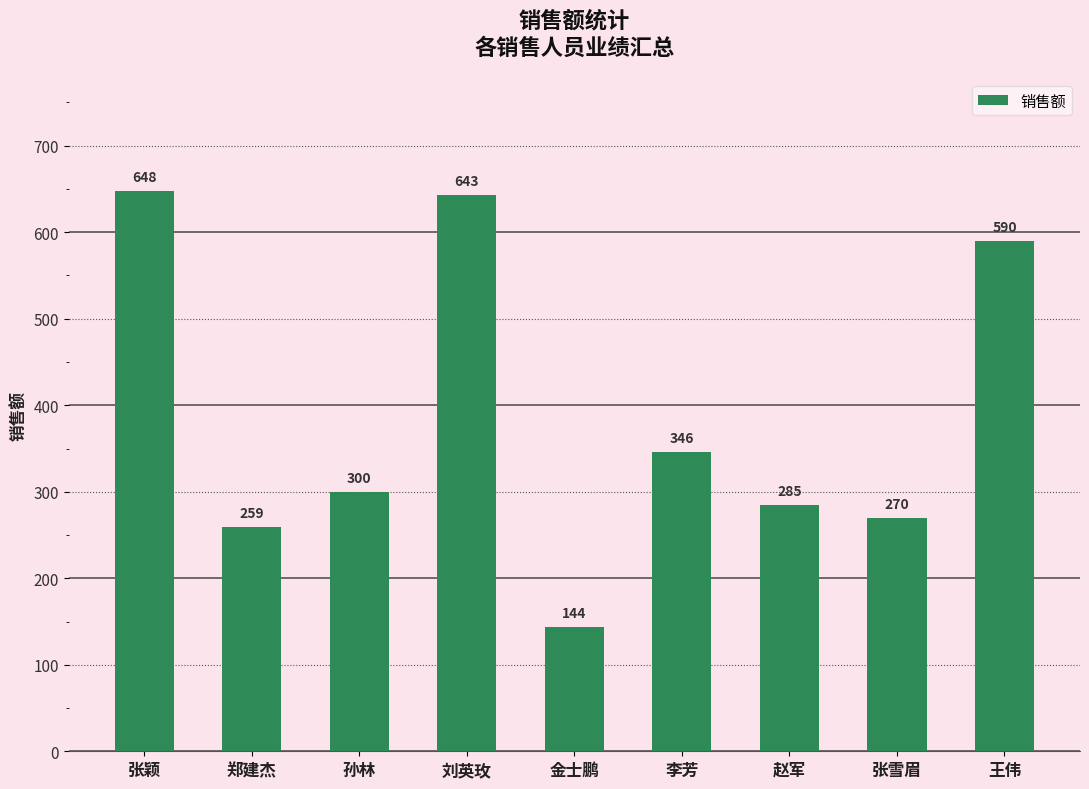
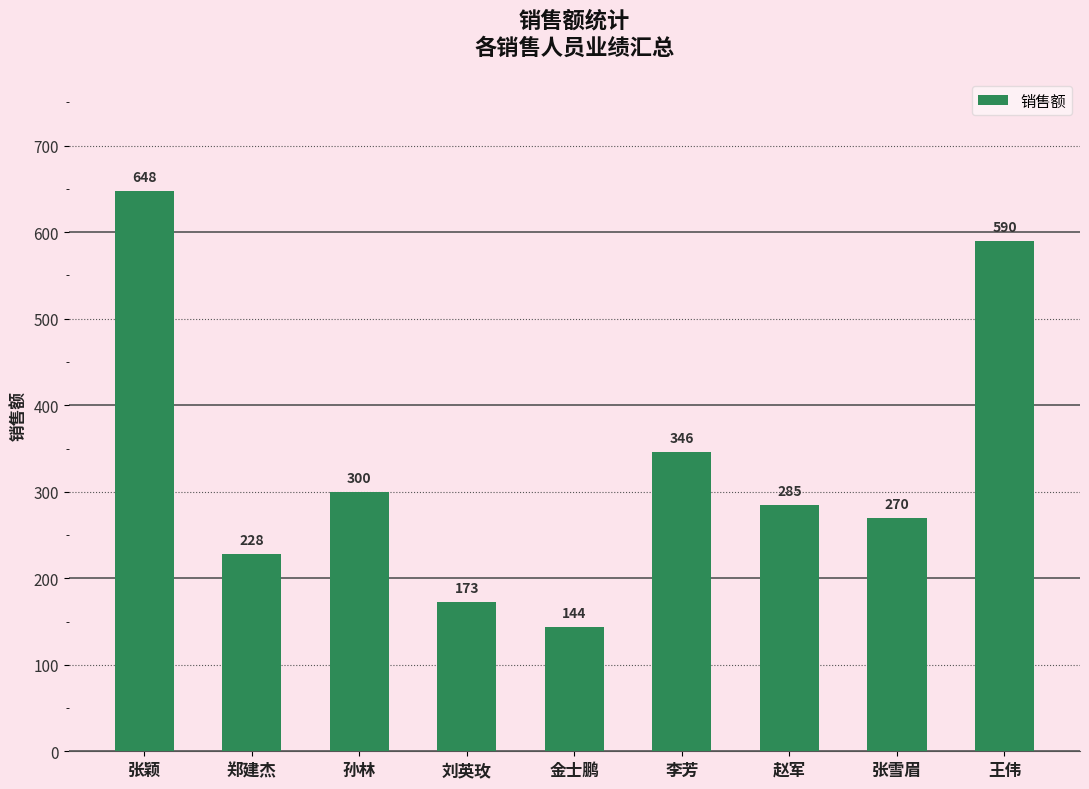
  {
    "张颖": 648,
-   "郑建杰": 259,
+   "郑建杰": 228,
    "孙林": 300,
-   "刘英玫": 643,
+   "刘英玫": 173,
    "金士鹏": 144,
    "李芳": 346,
    "赵军": 285,
    "张雪眉": 270,
    "王伟": 590
  }
